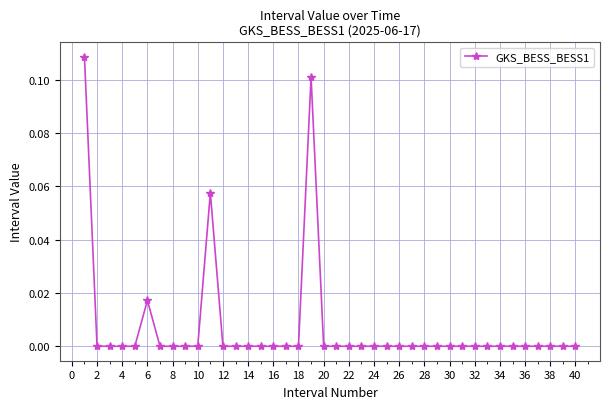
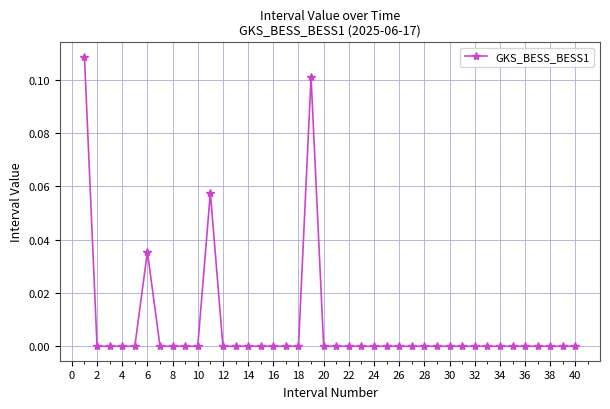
  {
    "2": 0.000,
    "4": 0.000,
-   "6": 0.017,
+   "6": 0.035,
    "8": 0.000,
    "10": 0.000,
    "12": 0.000,
    "14": 0.000,
    "16": 0.000,
    "18": 0.000,
    "20": 0.000,
    "22": 0.000,
    "24": 0.000,
    "26": 0.000,
    "28": 0.000,
    "30": 0.000,
    "32": 0.000,
    "34": 0.000,
    "36": 0.000,
    "38": 0.000,
    "40": 0.000
  }
